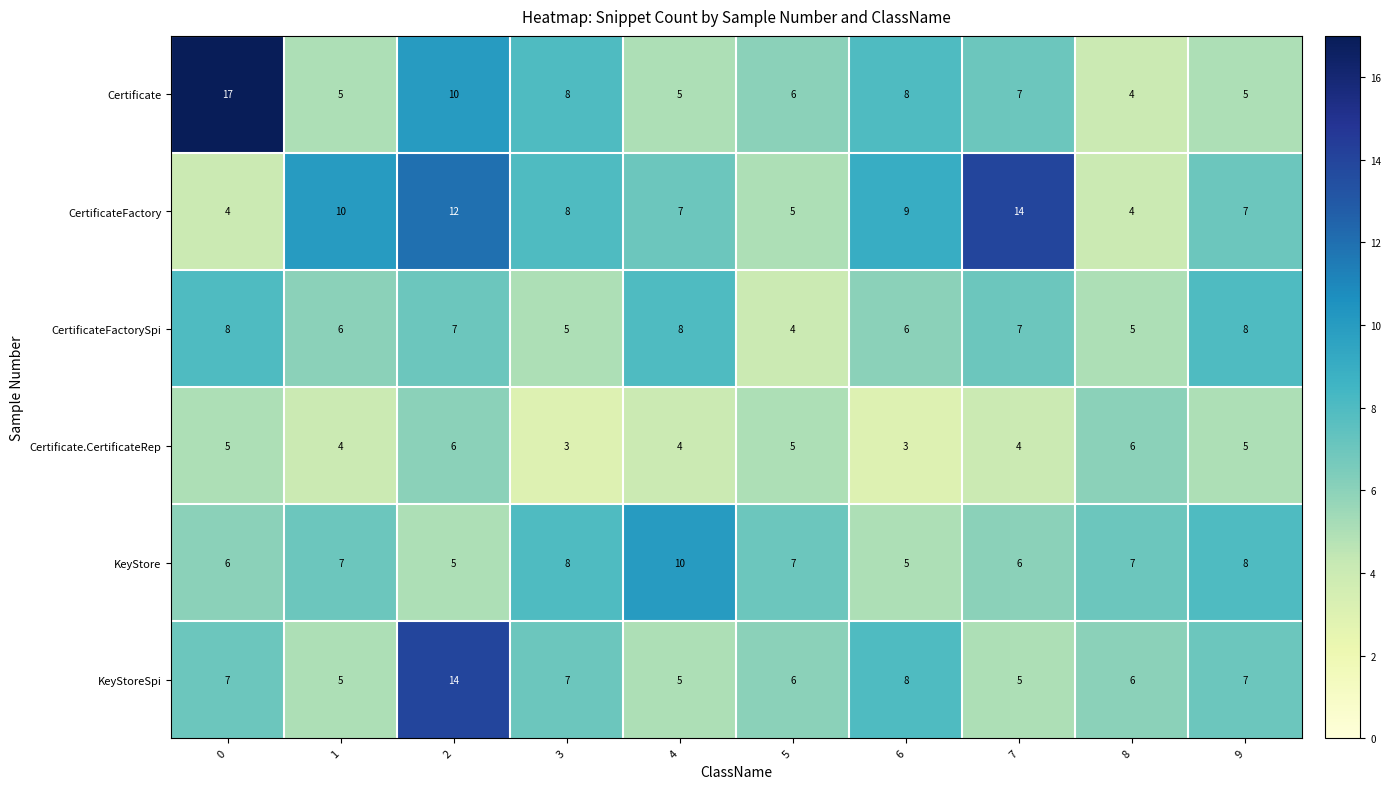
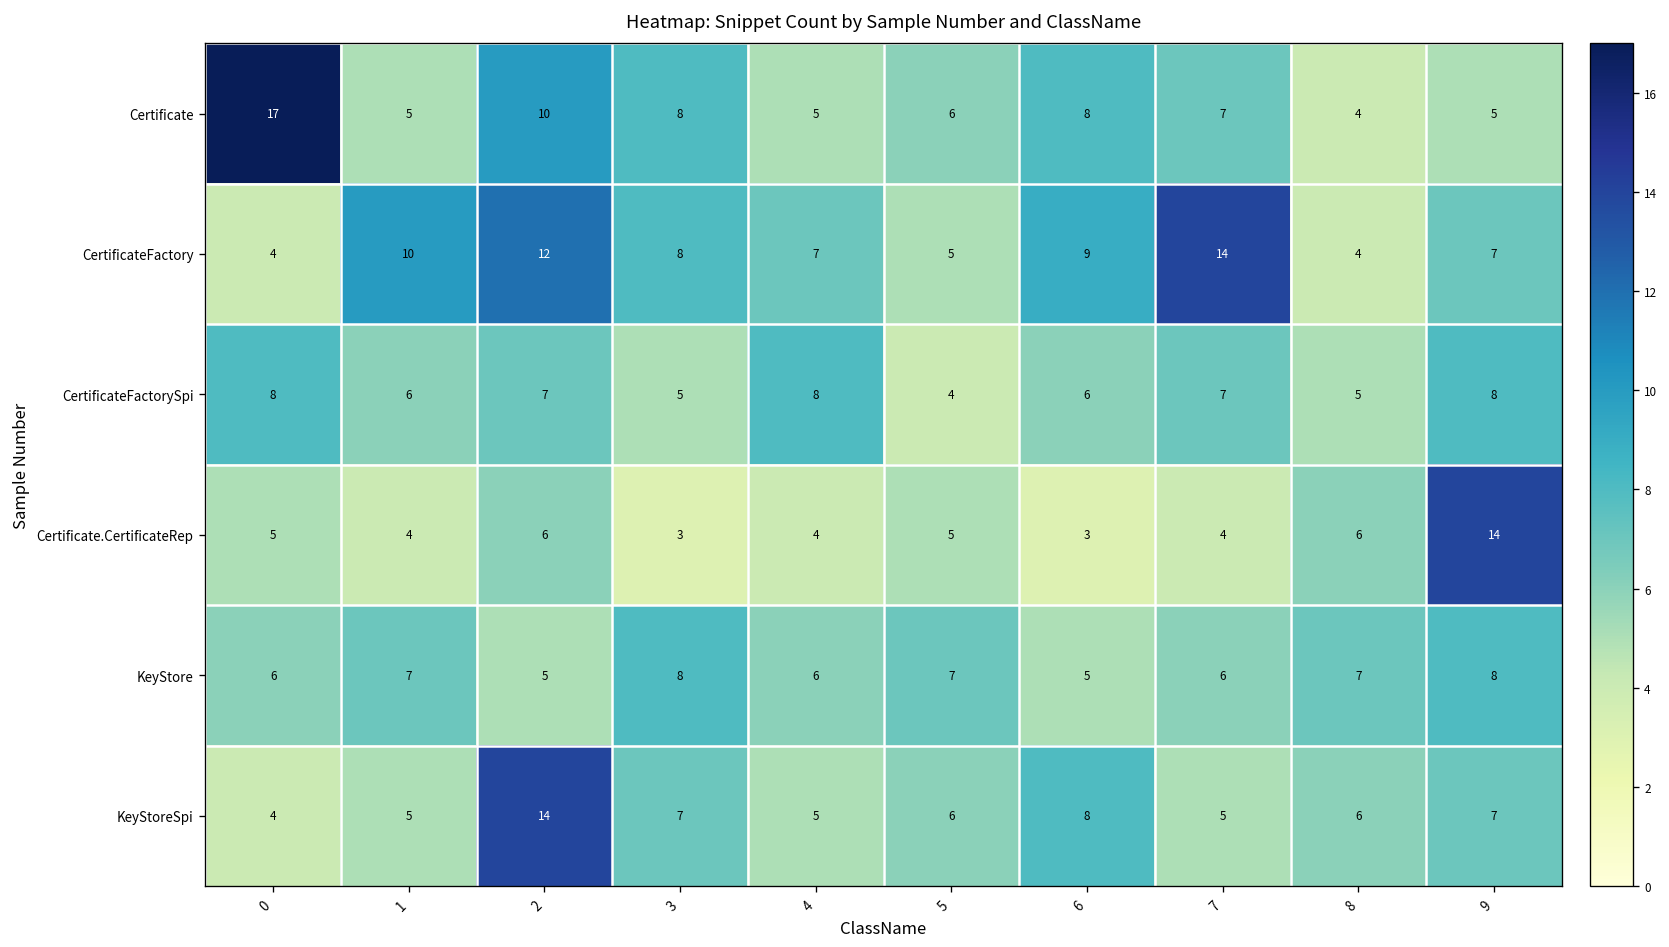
  {
    "Certificate": {
      "0": 17,
      "1": 5,
      "2": 10,
      "3": 8,
      "4": 5,
      "5": 6,
      "6": 8,
      "7": 7,
      "8": 4,
      "9": 5
    },
    "CertificateFactory": {
      "0": 4,
      "1": 10,
      "2": 12,
      "3": 8,
      "4": 7,
      "5": 5,
      "6": 9,
      "7": 14,
      "8": 4,
      "9": 7
    },
    "CertificateFactorySpi": {
      "0": 8,
      "1": 6,
      "2": 7,
      "3": 5,
      "4": 8,
      "5": 4,
      "6": 6,
      "7": 7,
      "8": 5,
      "9": 8
    },
    "Certificate.CertificateRep": {
      "0": 5,
      "1": 4,
      "2": 6,
      "3": 3,
      "4": 4,
      "5": 5,
      "6": 3,
      "7": 4,
      "8": 6,
-     "9": 5
+     "9": 14
    },
    "KeyStore": {
      "0": 6,
      "1": 7,
      "2": 5,
      "3": 8,
-     "4": 10,
+     "4": 6,
      "5": 7,
      "6": 5,
      "7": 6,
      "8": 7,
      "9": 8
    },
    "KeyStoreSpi": {
-     "0": 7,
+     "0": 4,
      "1": 5,
      "2": 14,
      "3": 7,
      "4": 5,
      "5": 6,
      "6": 8,
      "7": 5,
      "8": 6,
      "9": 7
    }
  }
